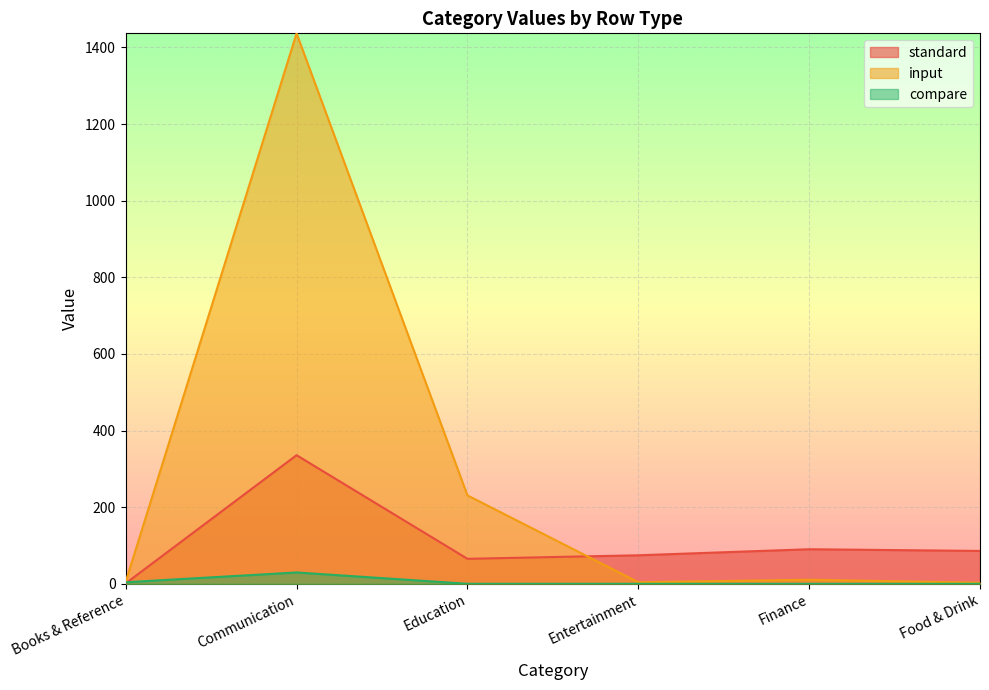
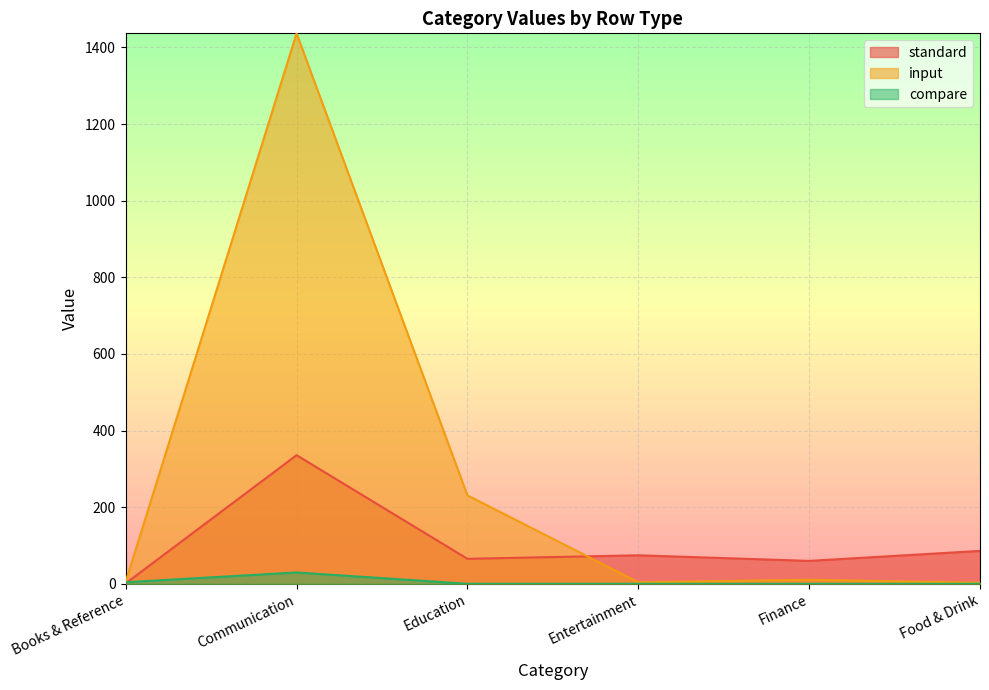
  {
    "standard": {
      "Communication": 340,
      "Education": 70,
      "Entertainment": 70,
-     "Finance": 90,
+     "Finance": 60,
      "Food & Drink": 90
    },
    "input": {
      "Communication": 1440,
      "Education": 230,
      "Finance": 10
    },
    "compare": {
      "Communication": 30,
      "Education": 0,
      "Finance": 0
    }
  }
